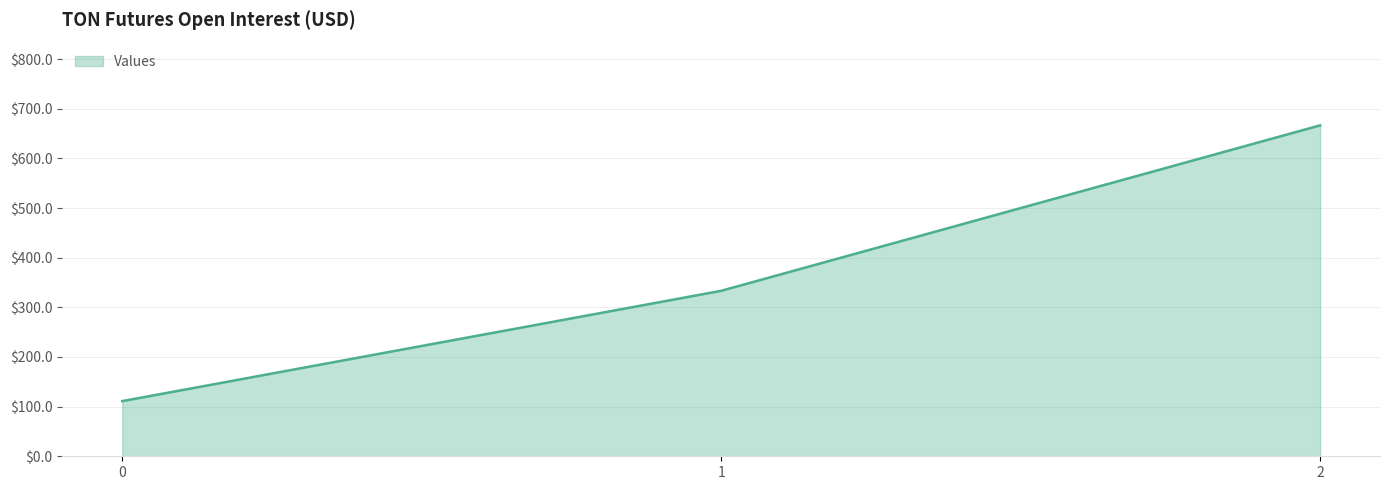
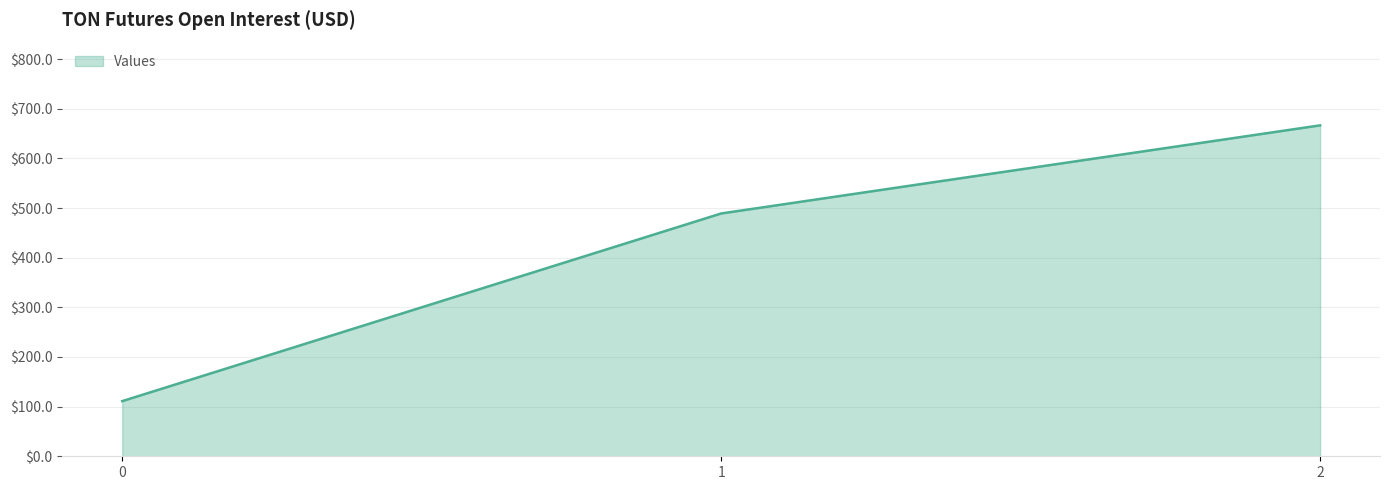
  {
    "0": "$110",
-   "1": "$330",
+   "1": "$490",
    "2": "$670"
  }
